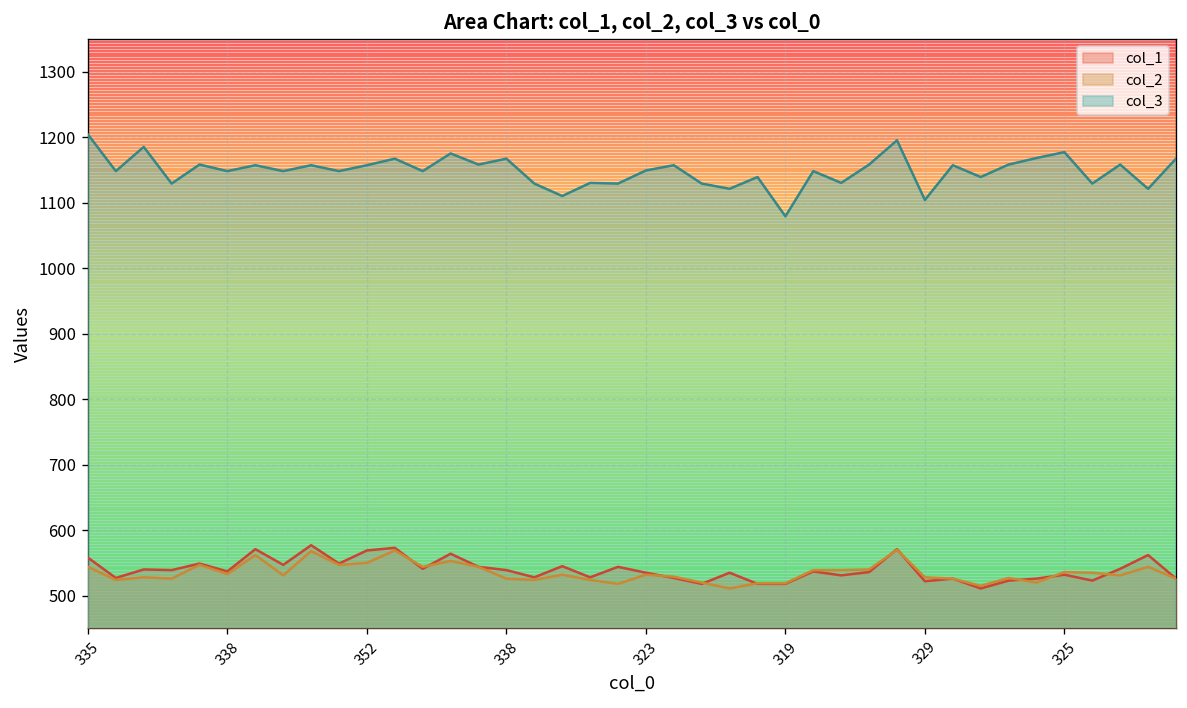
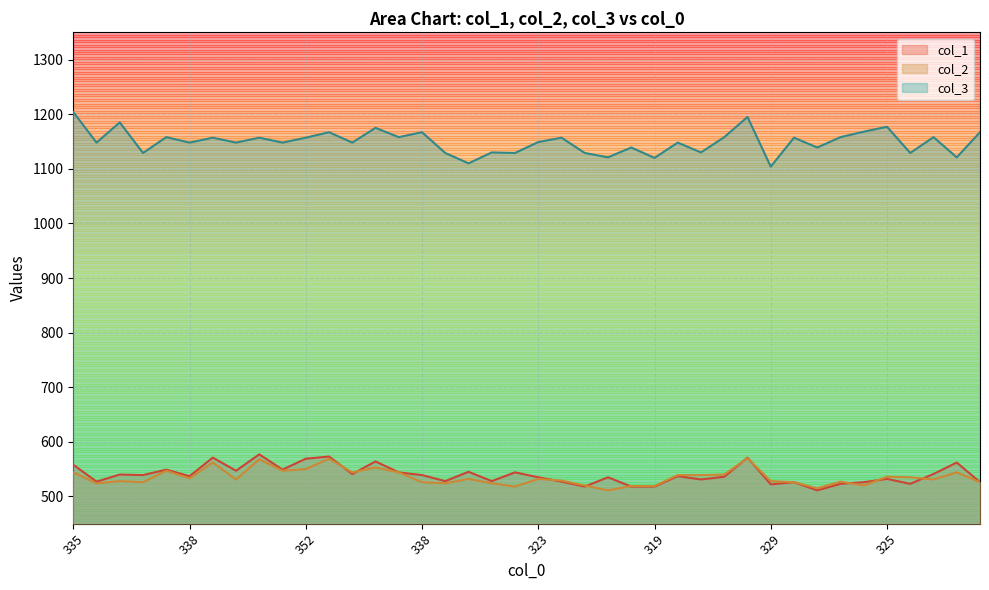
  {
    "col_3": {
      "335": 1200,
      "352": 1160,
      "323": 1150,
-     "319": 1080,
+     "319": 1120,
      "329": 1100,
      "325": 1180
    }
  }
